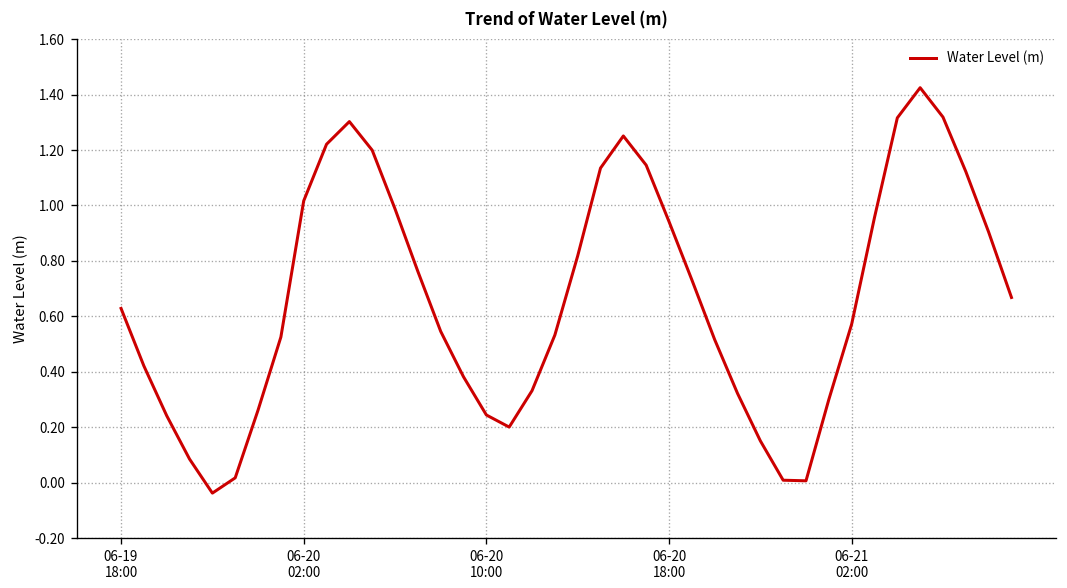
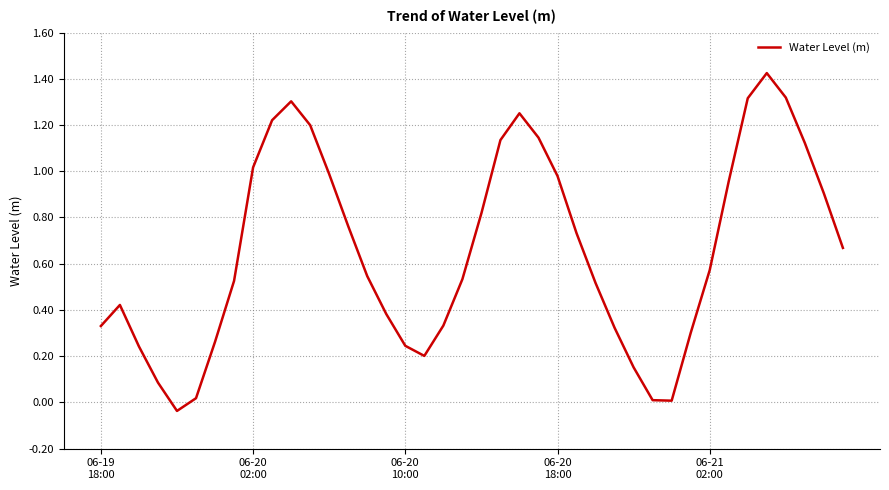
  {
-   "06-19 18:00": 0.63,
+   "06-19 18:00": 0.33,
    "06-20 02:00": 1.02,
    "06-20 10:00": 0.24,
-   "06-20 18:00": 0.94,
+   "06-20 18:00": 0.98,
    "06-21 02:00": 0.57
  }
